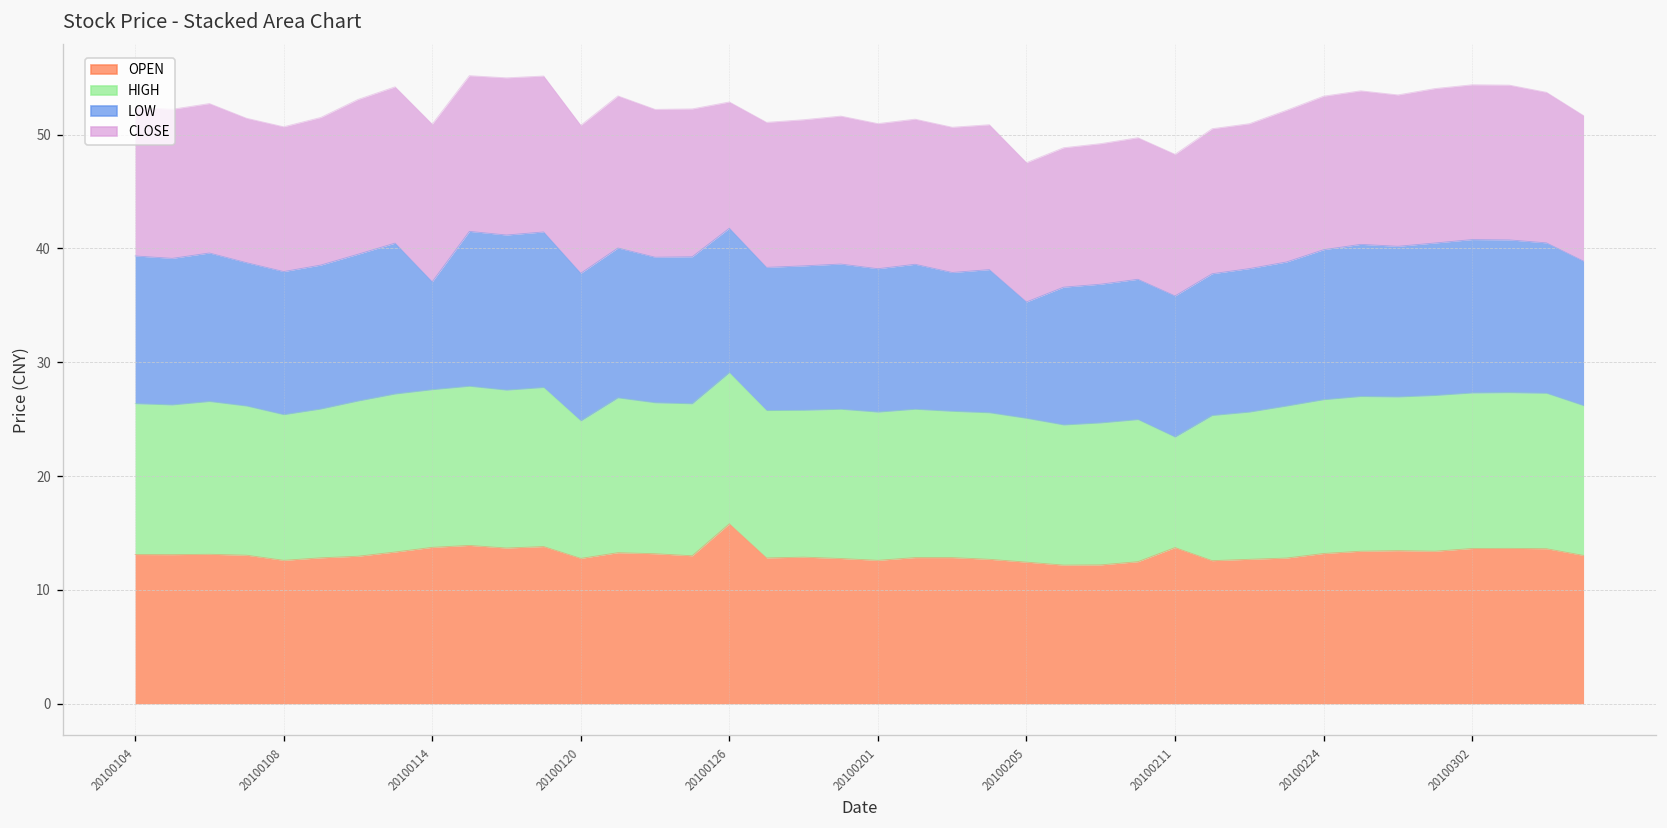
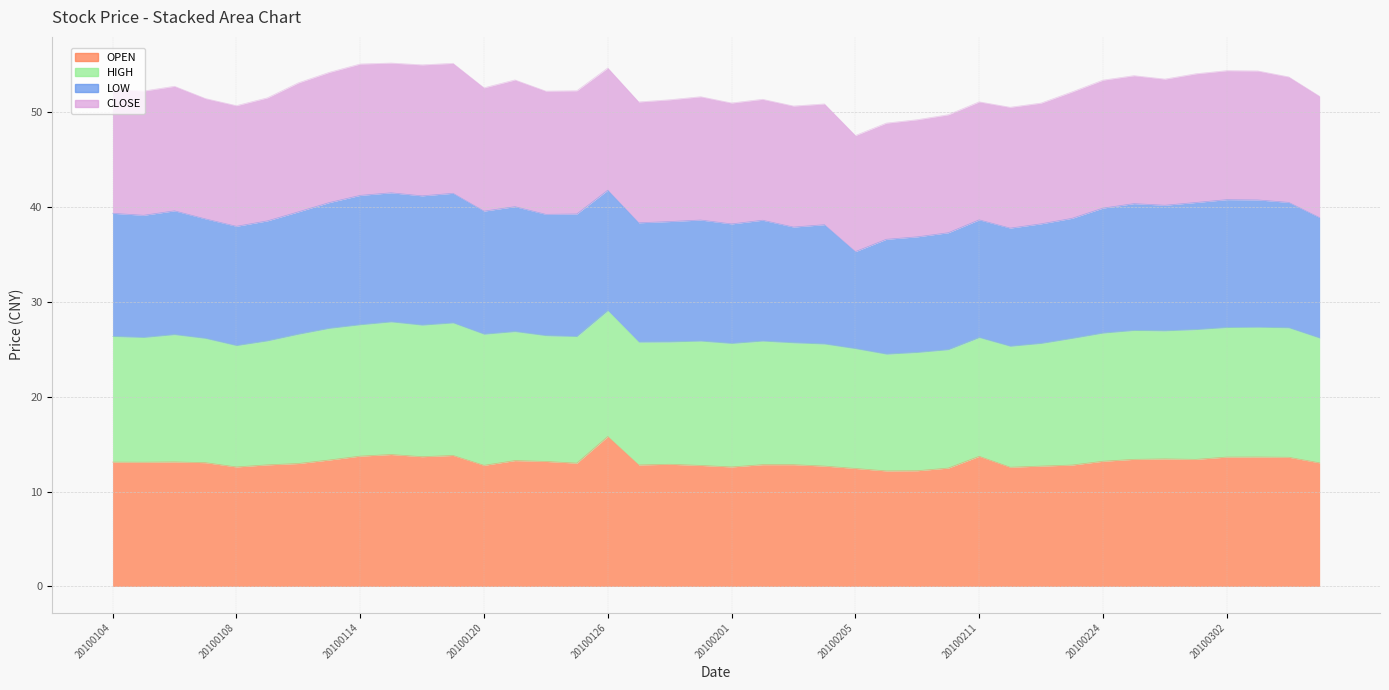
  {
    "OPEN": {
      "20100104": 13,
      "20100108": 13,
      "20100114": 14,
      "20100120": 13,
      "20100126": 16,
      "20100201": 13,
      "20100205": 12,
      "20100211": 14,
      "20100224": 13,
      "20100302": 14
    },
    "HIGH": {
      "20100104": 13,
      "20100108": 13,
      "20100114": 14,
-     "20100120": 12,
+     "20100120": 14,
      "20100126": 13,
      "20100201": 13,
      "20100205": 13,
-     "20100211": 10,
+     "20100211": 13,
      "20100224": 14,
      "20100302": 14
    },
    "LOW": {
      "20100104": 13,
      "20100108": 13,
-     "20100114": 9,
+     "20100114": 14,
      "20100120": 13,
      "20100126": 13,
      "20100201": 13,
      "20100205": 10,
      "20100211": 12,
      "20100224": 13,
      "20100302": 13
    },
    "CLOSE": {
      "20100108": 13,
      "20100114": 14,
      "20100120": 13,
-     "20100126": 11,
+     "20100126": 13,
      "20100201": 13,
      "20100205": 12,
      "20100211": 12,
      "20100224": 13,
      "20100302": 14
    }
  }
